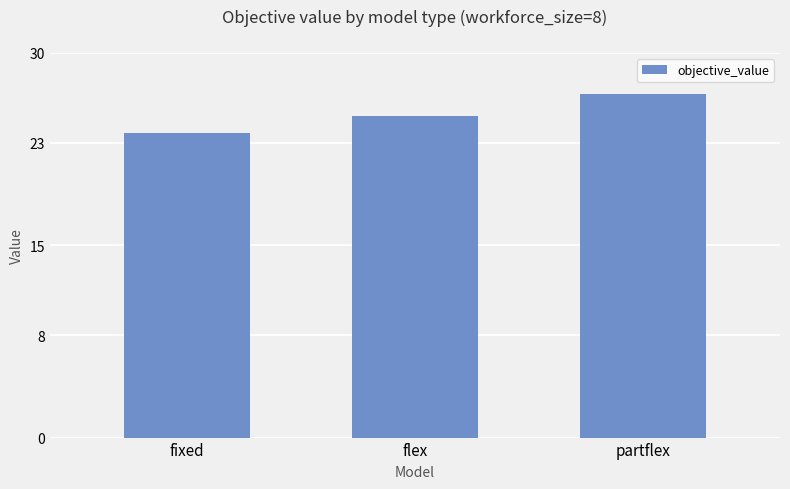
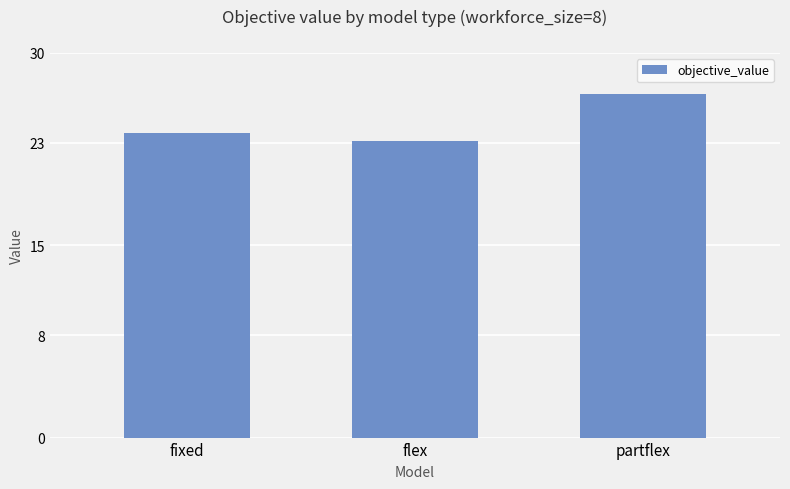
  {
    "fixed": 23.8,
-   "flex": 25.1,
+   "flex": 23.1,
    "partflex": 26.8
  }
